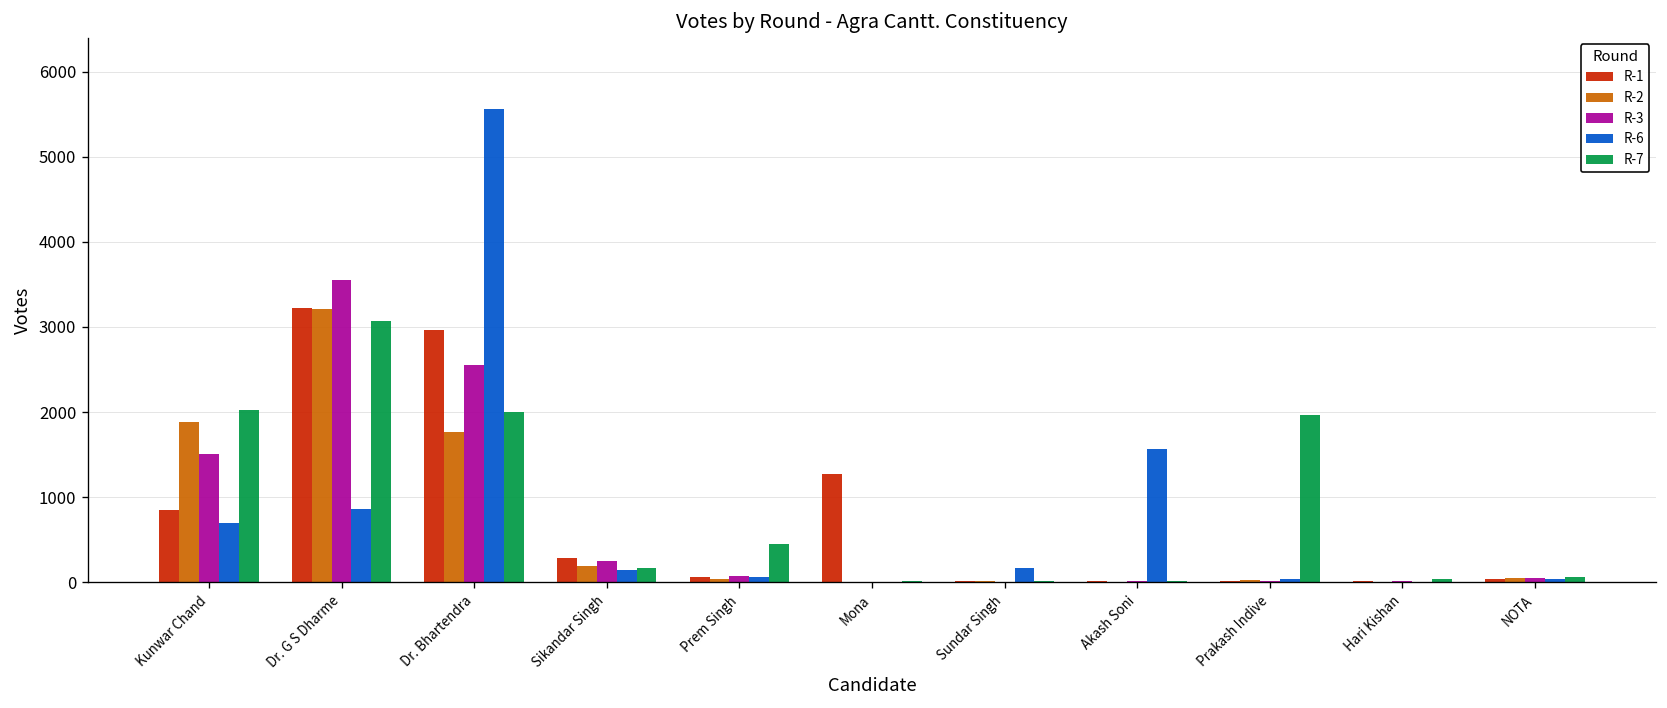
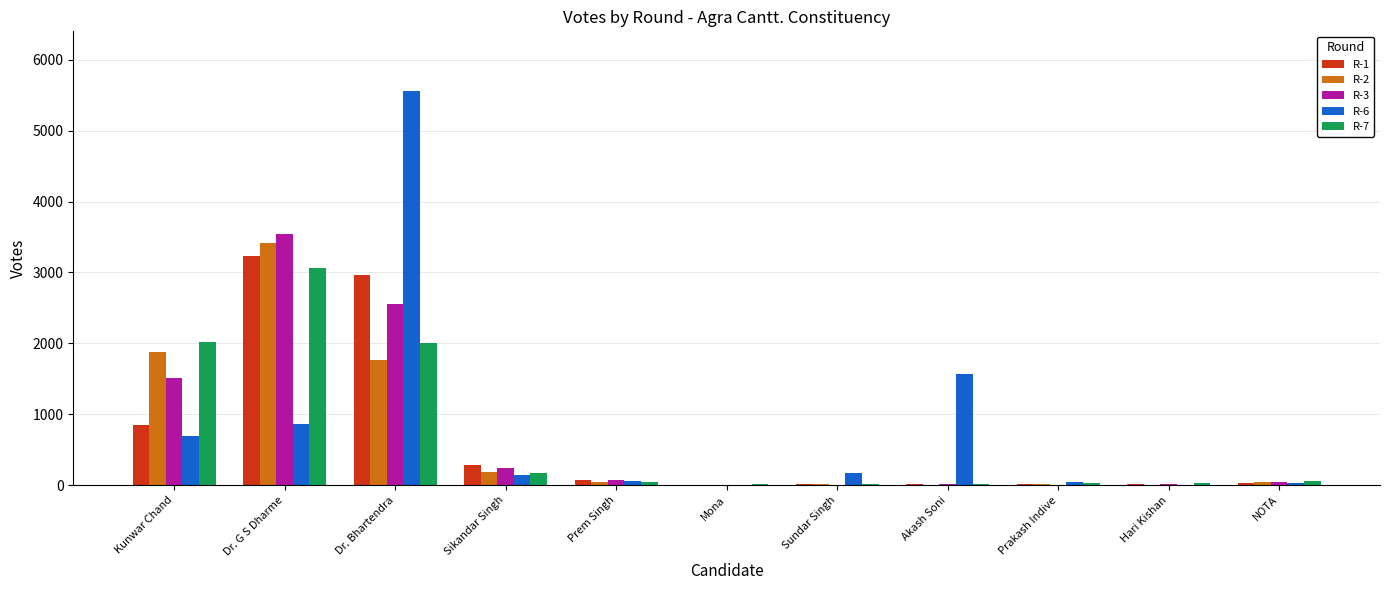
  {
    "R-1": {
      "Kunwar Chand": 800,
      "Dr. G S Dharme": 3200,
      "Dr. Bhartendra": 3000,
      "Sikandar Singh": 300,
      "Prem Singh": 100,
-     "Mona": 1300
+     "Mona": 0
    },
    "R-2": {
      "Kunwar Chand": 1900,
-     "Dr. G S Dharme": 3200,
+     "Dr. G S Dharme": 3400,
      "Dr. Bhartendra": 1800,
      "Sikandar Singh": 200,
      "Prem Singh": 0,
      "NOTA": 0
    },
    "R-3": {
      "Kunwar Chand": 1500,
      "Dr. G S Dharme": 3500,
      "Dr. Bhartendra": 2500,
      "Sikandar Singh": 200,
      "Prem Singh": 100,
      "NOTA": 0
    },
    "R-6": {
      "Kunwar Chand": 700,
      "Dr. G S Dharme": 900,
      "Dr. Bhartendra": 5600,
      "Sikandar Singh": 100,
      "Prem Singh": 100,
      "Sundar Singh": 200,
      "Akash Soni": 1600,
      "Prakash Indive": 0
    },
    "R-7": {
      "Kunwar Chand": 2000,
      "Dr. G S Dharme": 3100,
      "Dr. Bhartendra": 2000,
      "Sikandar Singh": 200,
-     "Prem Singh": 500,
-     "Prakash Indive": 2000,
+     "Prem Singh": 0,
+     "Prakash Indive": 0,
      "Hari Kishan": 0,
      "NOTA": 100
    }
  }
